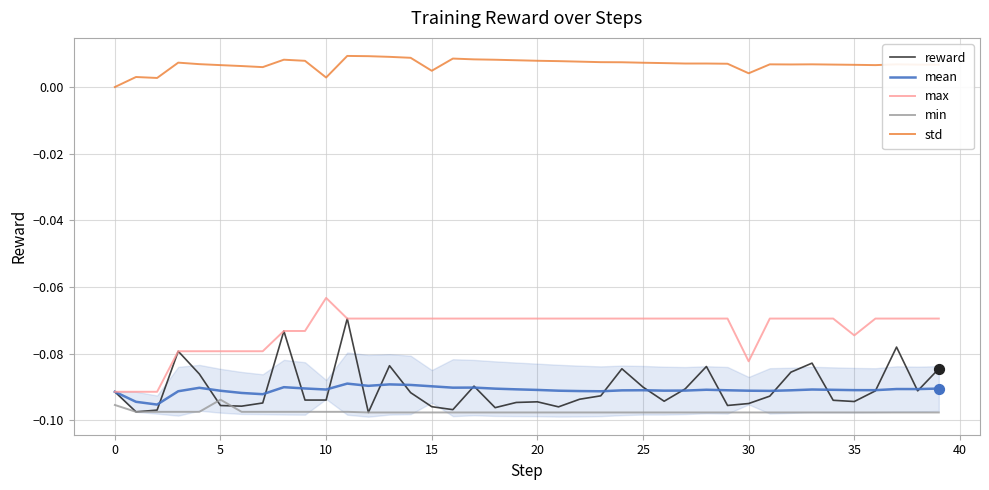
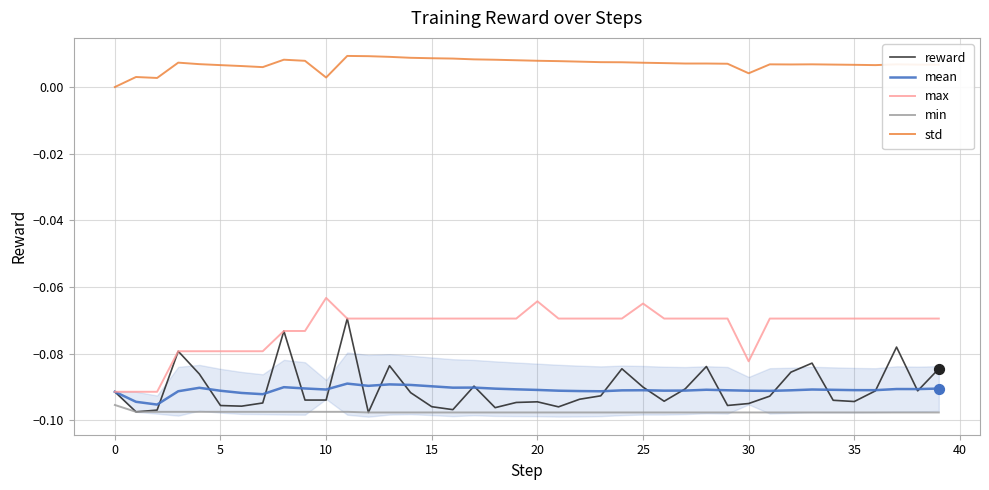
  {
    "max": {
      "5": -0.079,
      "10": -0.063,
      "15": -0.069,
-     "20": -0.069,
-     "25": -0.069,
+     "20": -0.064,
+     "25": -0.065,
      "30": -0.082,
-     "35": -0.074
+     "35": -0.069
    },
    "min": {
      "0": -0.095,
-     "5": -0.094,
+     "5": -0.097,
      "10": -0.097,
      "15": -0.098,
      "20": -0.098,
      "25": -0.098,
      "30": -0.098,
      "35": -0.098
    },
    "std": {
      "0": 0.000,
      "5": 0.007,
      "10": 0.003,
-     "15": 0.005,
+     "15": 0.009,
      "20": 0.008,
      "25": 0.007,
      "30": 0.004,
      "35": 0.007
    }
  }
